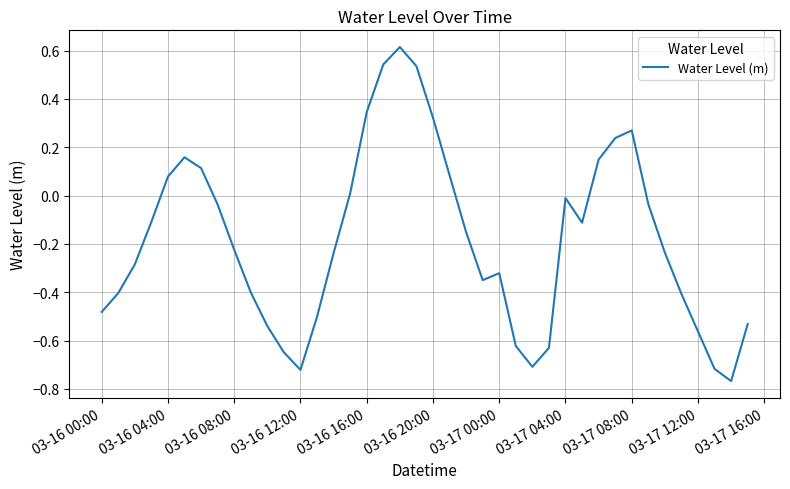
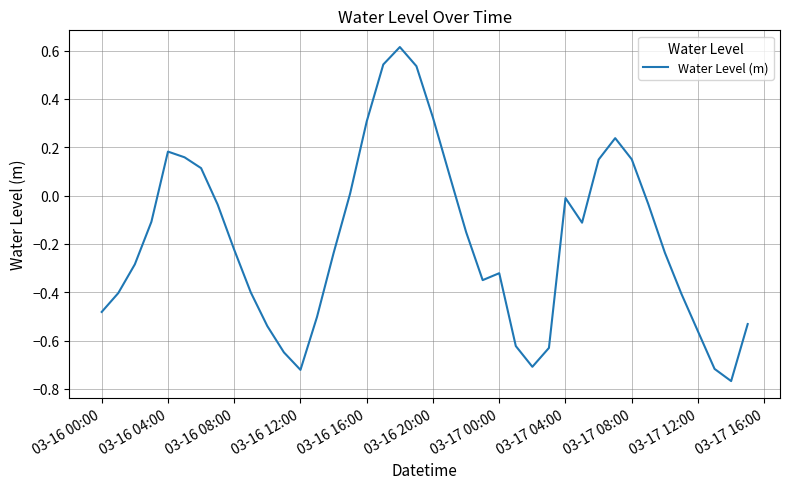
  {
    "03-16 00:00": -0.48,
-   "03-16 04:00": 0.08,
+   "03-16 04:00": 0.18,
    "03-16 08:00": -0.22,
    "03-16 12:00": -0.72,
-   "03-16 16:00": 0.35,
+   "03-16 16:00": 0.31,
    "03-16 20:00": 0.32,
    "03-17 00:00": -0.32,
    "03-17 04:00": -0.01,
-   "03-17 08:00": 0.27,
+   "03-17 08:00": 0.15,
    "03-17 12:00": -0.56
  }
